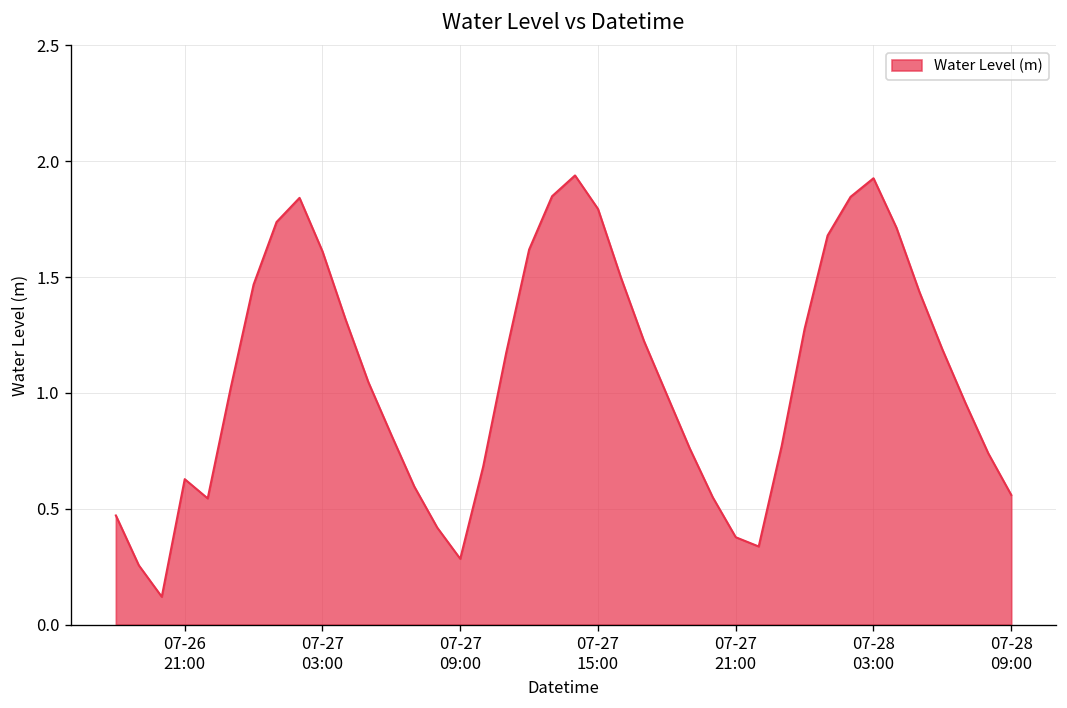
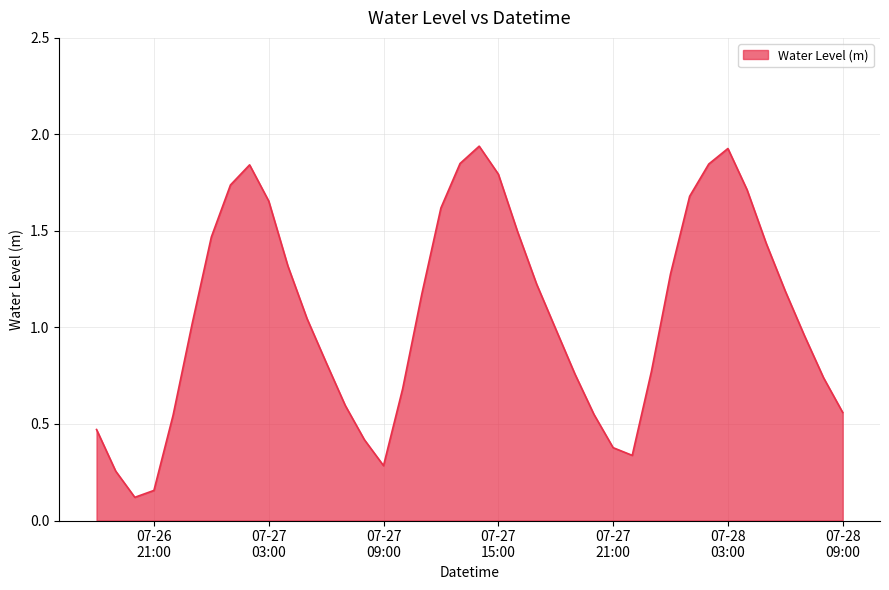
  {
-   "07-26 21:00": 0.63,
-   "07-27 03:00": 1.61,
+   "07-26 21:00": 0.16,
+   "07-27 03:00": 1.65,
    "07-27 09:00": 0.28,
    "07-27 15:00": 1.79,
    "07-27 21:00": 0.38,
    "07-28 03:00": 1.93,
    "07-28 09:00": 0.56
  }
